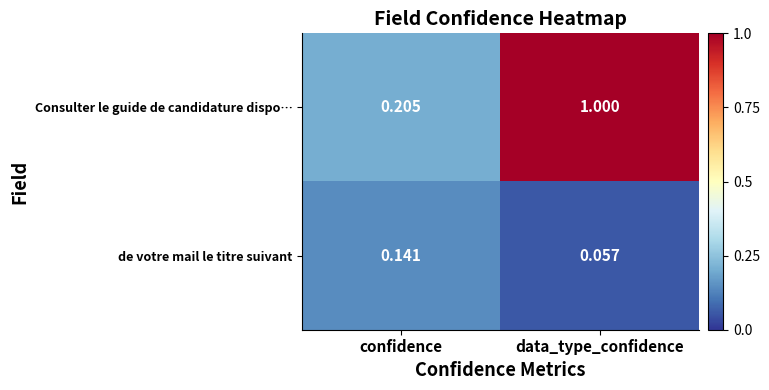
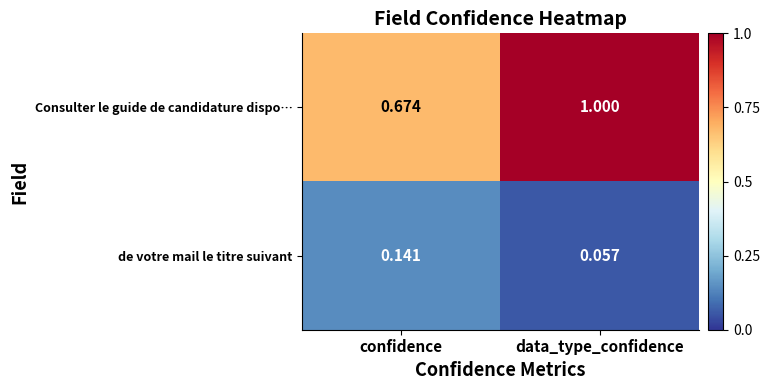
  {
    "Consulter le guide de candidature dispo…": {
-     "confidence": 0.205,
+     "confidence": 0.674,
      "data_type_confidence": 1.000
    },
    "de votre mail le titre suivant": {
      "confidence": 0.141,
      "data_type_confidence": 0.057
    }
  }
